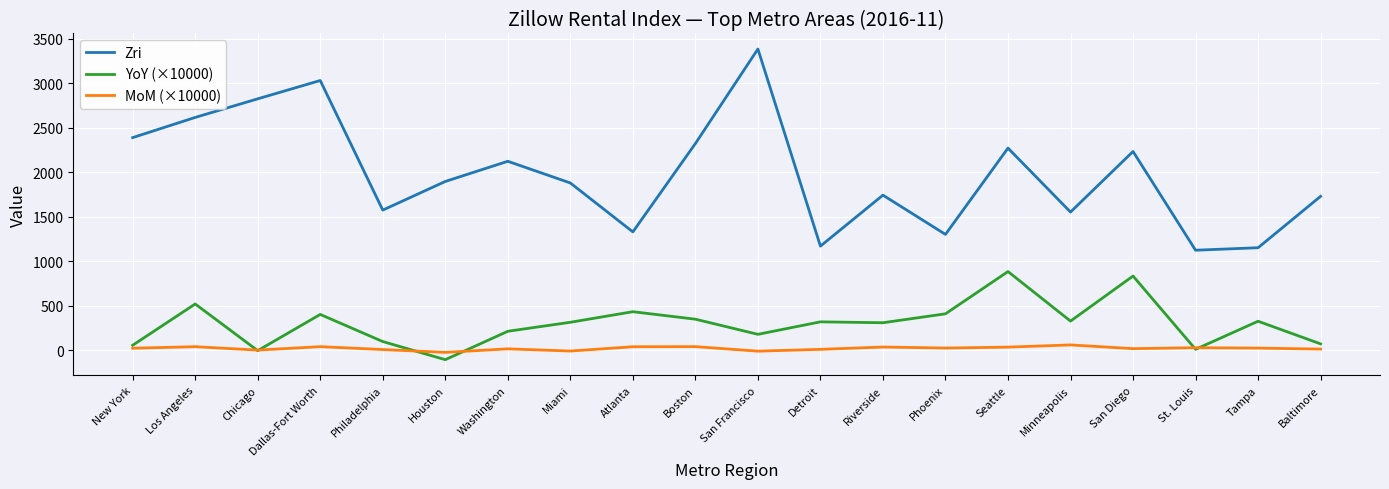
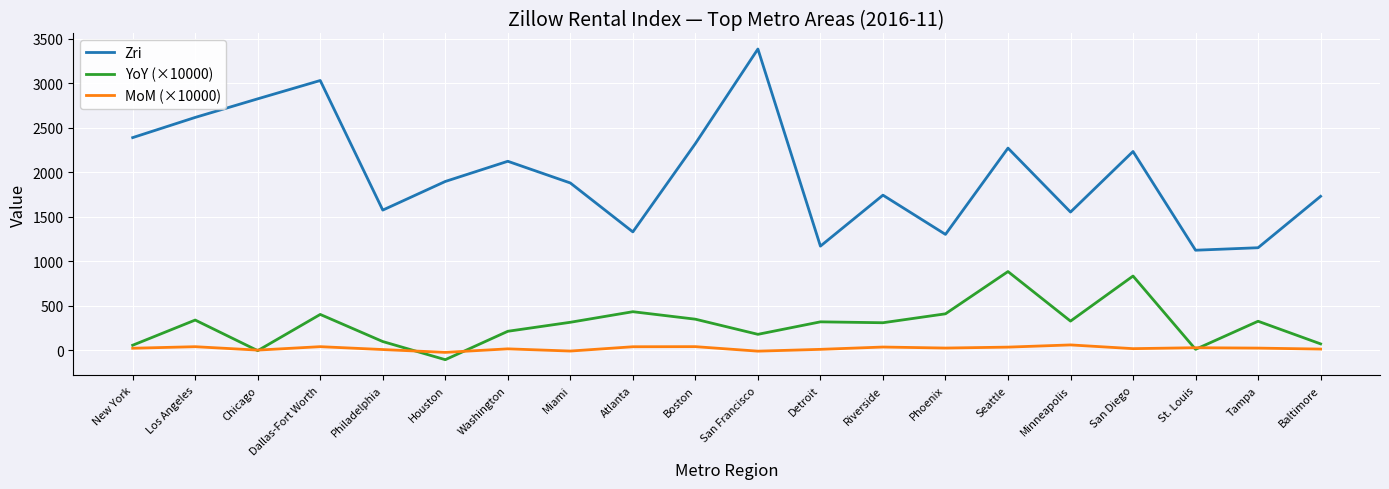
  {
    "Zri": {
      "New York": 2400,
      "Los Angeles": 2600,
      "Chicago": 2800,
      "Dallas-Fort Worth": 3000,
      "Philadelphia": 1600,
      "Houston": 1900,
      "Washington": 2100,
      "Miami": 1900,
      "Atlanta": 1300,
      "Boston": 2300,
      "San Francisco": 3400,
      "Detroit": 1200,
      "Riverside": 1700,
      "Phoenix": 1300,
      "Seattle": 2300,
      "Minneapolis": 1600,
      "San Diego": 2200,
      "St. Louis": 1100,
      "Tampa": 1200,
      "Baltimore": 1700
    },
    "YoY (×10000)": {
      "New York": 100,
-     "Los Angeles": 500,
+     "Los Angeles": 300,
      "Dallas-Fort Worth": 400,
      "Philadelphia": 100,
      "Houston": -100,
      "Washington": 200,
      "Miami": 300,
      "Atlanta": 400,
      "Boston": 300,
      "San Francisco": 200,
      "Detroit": 300,
      "Riverside": 300,
      "Phoenix": 400,
      "Seattle": 900,
      "Minneapolis": 300,
      "San Diego": 800,
      "Tampa": 300,
      "Baltimore": 100
    },
    "MoM (×10000)": {
      "New York": 0,
      "Los Angeles": 0,
      "Dallas-Fort Worth": 0,
      "Philadelphia": 0,
      "Houston": 0,
      "Washington": 0,
      "Miami": 0,
      "Atlanta": 0,
      "Boston": 0,
      "San Francisco": 0,
      "Detroit": 0,
      "Riverside": 0,
      "Phoenix": 0,
      "Seattle": 0,
      "Minneapolis": 100,
      "San Diego": 0,
      "Tampa": 0,
      "Baltimore": 0
    }
  }
